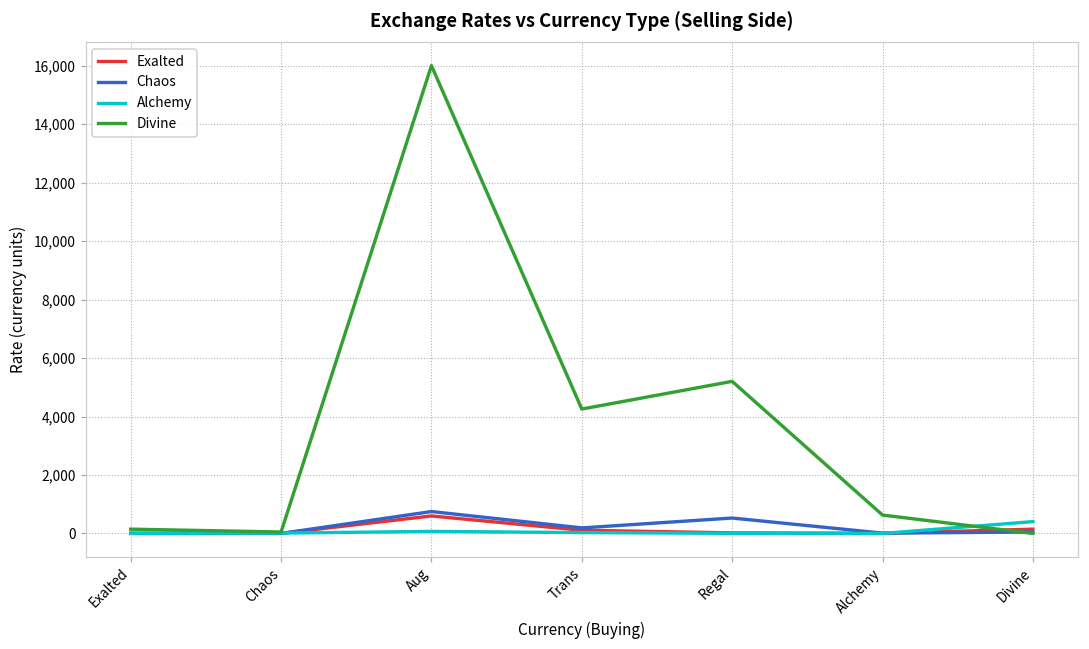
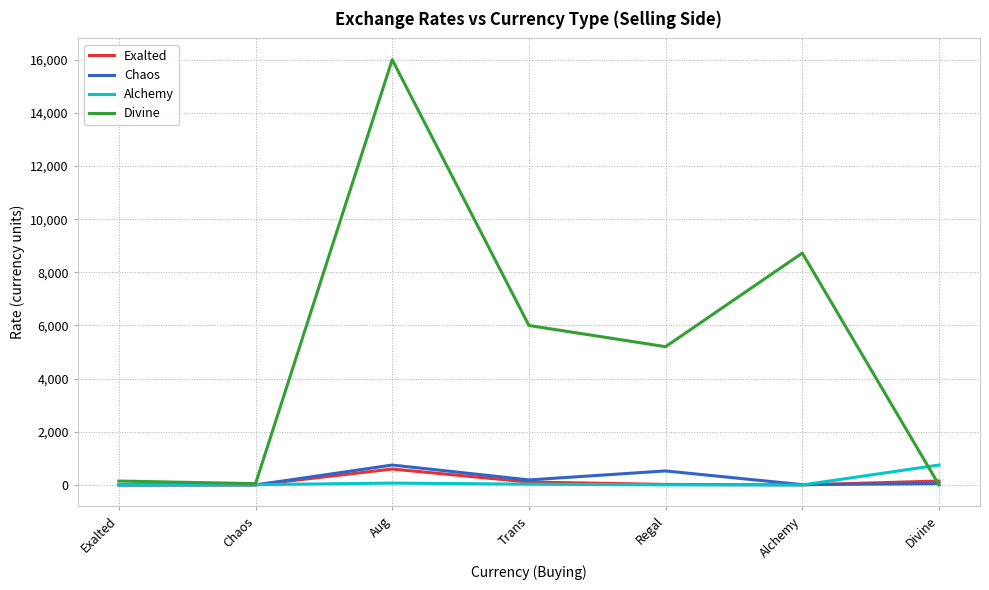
  {
    "Exalted": {
      "Aug": "600"
    },
    "Chaos": {
      "Aug": "800",
      "Regal": "500"
    },
    "Alchemy": {
      "Aug": "100",
-     "Divine": "400"
+     "Divine": "800"
    },
    "Divine": {
      "Exalted": "100",
      "Aug": "16,000",
-     "Trans": "4,300",
+     "Trans": "6,000",
      "Regal": "5,200",
-     "Alchemy": "600"
+     "Alchemy": "8,700"
    }
  }
